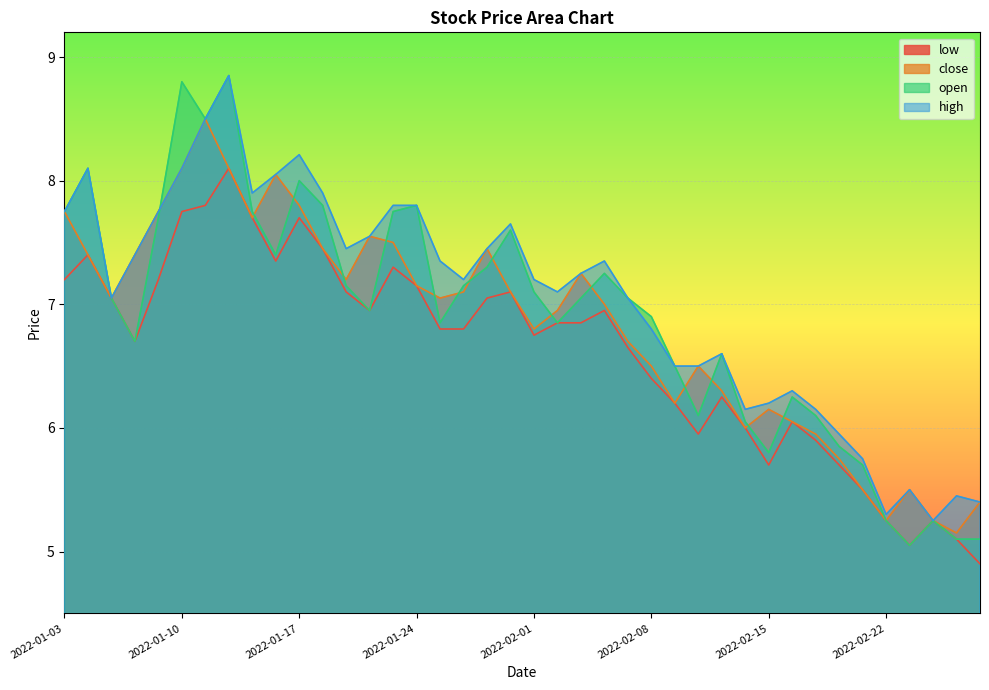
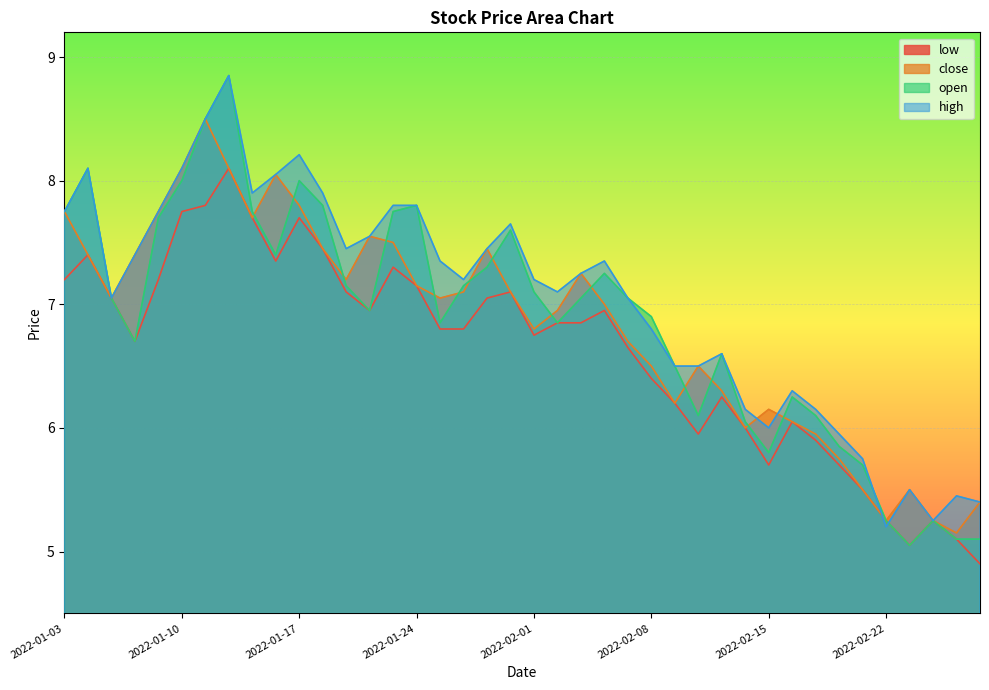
  {
    "open": {
-     "2022-01-10": 8.8,
+     "2022-01-10": 8.0,
      "2022-01-17": 8.0,
      "2022-02-01": 7.1,
      "2022-02-08": 6.9,
      "2022-02-15": 5.8
    },
    "high": {
      "2022-01-17": 8.2,
      "2022-02-01": 7.2,
      "2022-02-08": 6.8,
-     "2022-02-15": 6.2,
-     "2022-02-22": 5.3
+     "2022-02-15": 6.0,
+     "2022-02-22": 5.2
    }
  }
